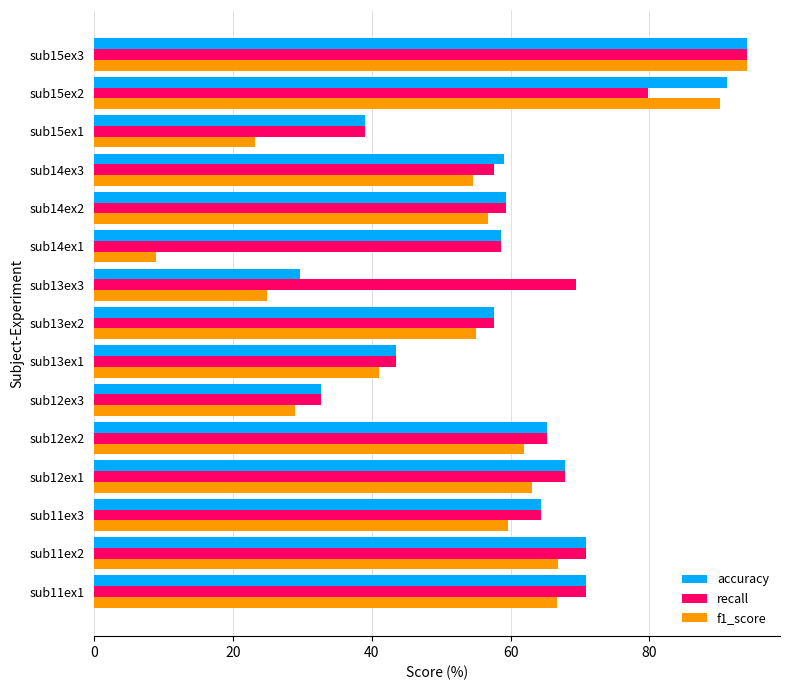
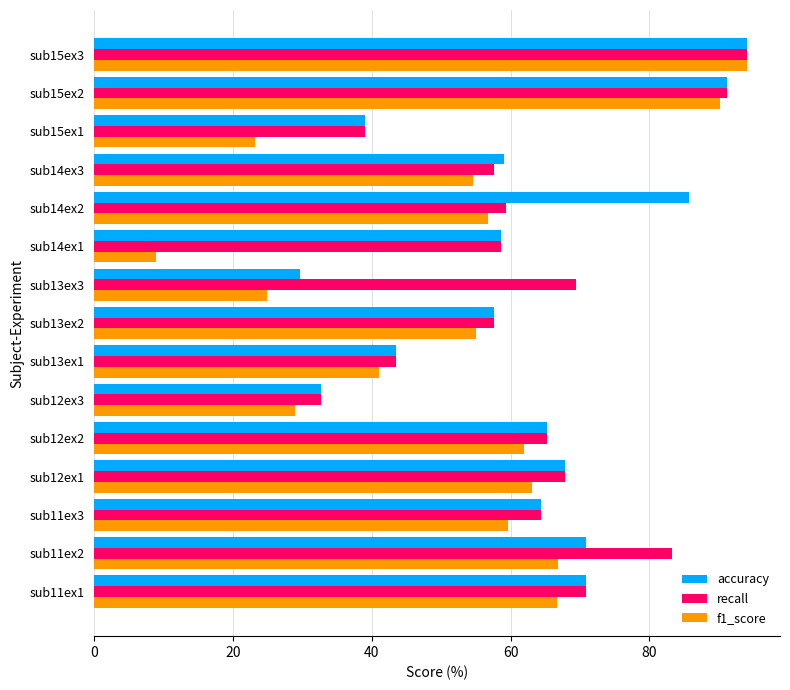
  {
    "accuracy": {
      "sub15ex3": 94,
      "sub15ex2": 91,
      "sub15ex1": 39,
      "sub14ex3": 59,
-     "sub14ex2": 59,
+     "sub14ex2": 86,
      "sub14ex1": 59,
      "sub13ex3": 30,
      "sub13ex2": 58,
      "sub13ex1": 44,
      "sub12ex3": 33,
      "sub12ex2": 65,
      "sub12ex1": 68,
      "sub11ex3": 64,
      "sub11ex2": 71,
      "sub11ex1": 71
    },
    "recall": {
      "sub15ex3": 94,
-     "sub15ex2": 80,
+     "sub15ex2": 91,
      "sub15ex1": 39,
      "sub14ex3": 58,
      "sub14ex2": 59,
      "sub14ex1": 59,
      "sub13ex3": 69,
      "sub13ex2": 58,
      "sub13ex1": 44,
      "sub12ex3": 33,
      "sub12ex2": 65,
      "sub12ex1": 68,
      "sub11ex3": 64,
-     "sub11ex2": 71,
+     "sub11ex2": 83,
      "sub11ex1": 71
    },
    "f1_score": {
      "sub15ex3": 94,
      "sub15ex2": 90,
      "sub15ex1": 23,
      "sub14ex3": 55,
      "sub14ex2": 57,
      "sub14ex1": 9,
      "sub13ex3": 25,
      "sub13ex2": 55,
      "sub13ex1": 41,
      "sub12ex3": 29,
      "sub12ex2": 62,
      "sub12ex1": 63,
      "sub11ex3": 60,
      "sub11ex2": 67,
      "sub11ex1": 67
    }
  }
